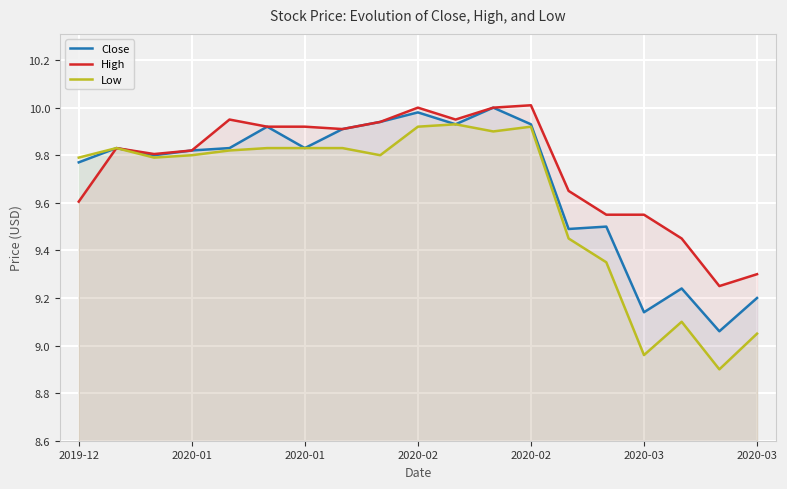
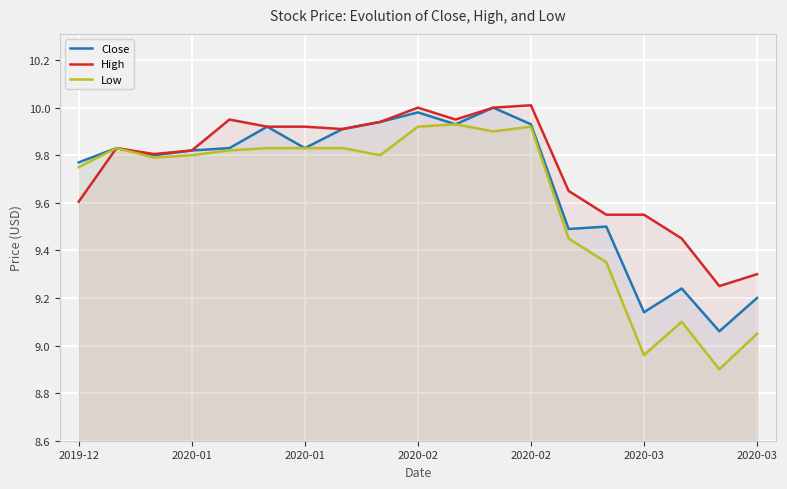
  {
    "Close": {
      "2019-12": 9.77
    },
    "High": {
      "2019-12": 9.61
    },
    "Low": {
-     "2019-12": 9.79
+     "2019-12": 9.75
    }
  }
